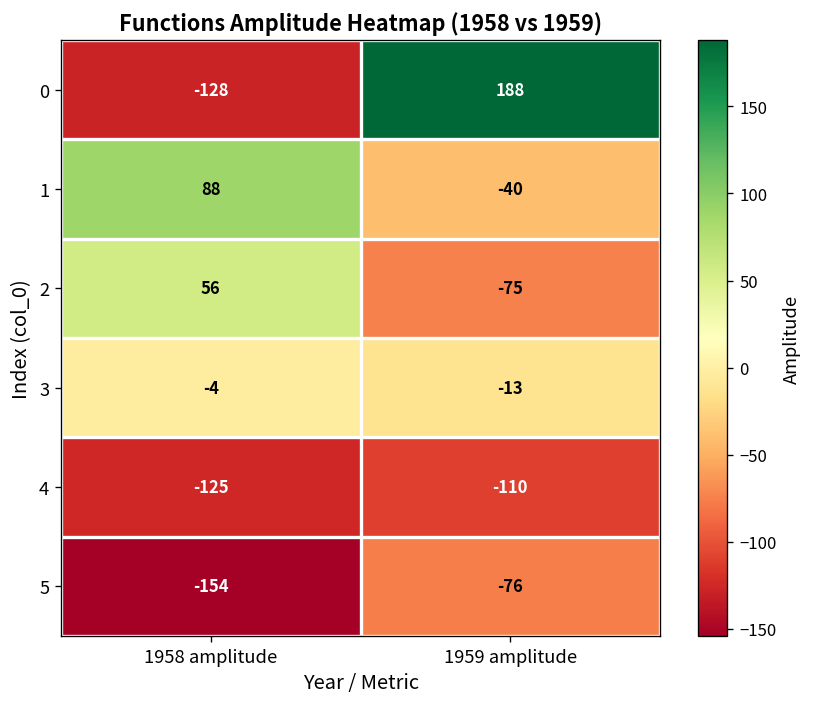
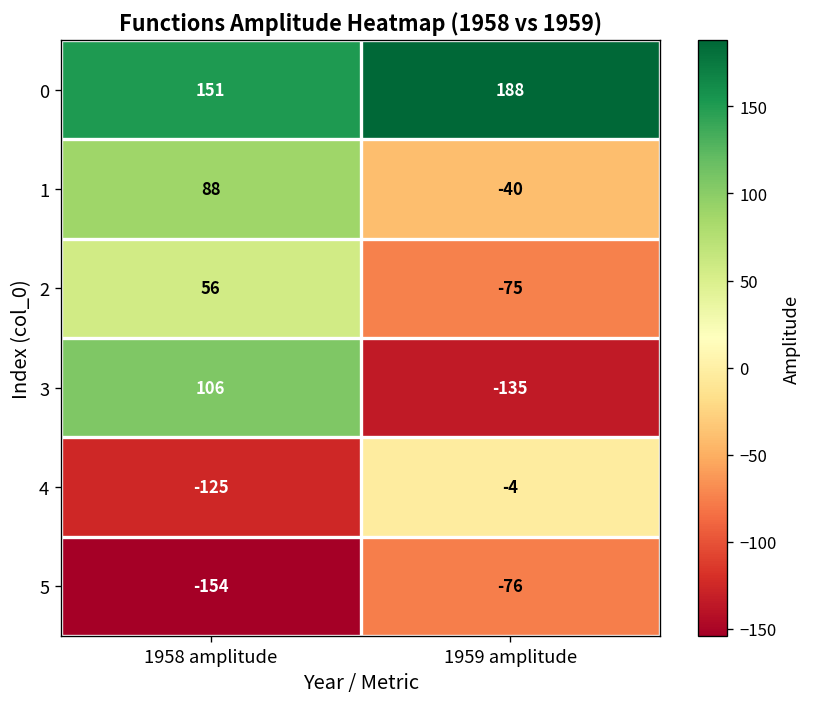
  {
    "0": {
-     "1958 amplitude": -128,
+     "1958 amplitude": 151,
      "1959 amplitude": 188
    },
    "1": {
      "1958 amplitude": 88,
      "1959 amplitude": -40
    },
    "2": {
      "1958 amplitude": 56,
      "1959 amplitude": -75
    },
    "3": {
-     "1958 amplitude": -4,
-     "1959 amplitude": -13
+     "1958 amplitude": 106,
+     "1959 amplitude": -135
    },
    "4": {
      "1958 amplitude": -125,
-     "1959 amplitude": -110
+     "1959 amplitude": -4
    },
    "5": {
      "1958 amplitude": -154,
      "1959 amplitude": -76
    }
  }
